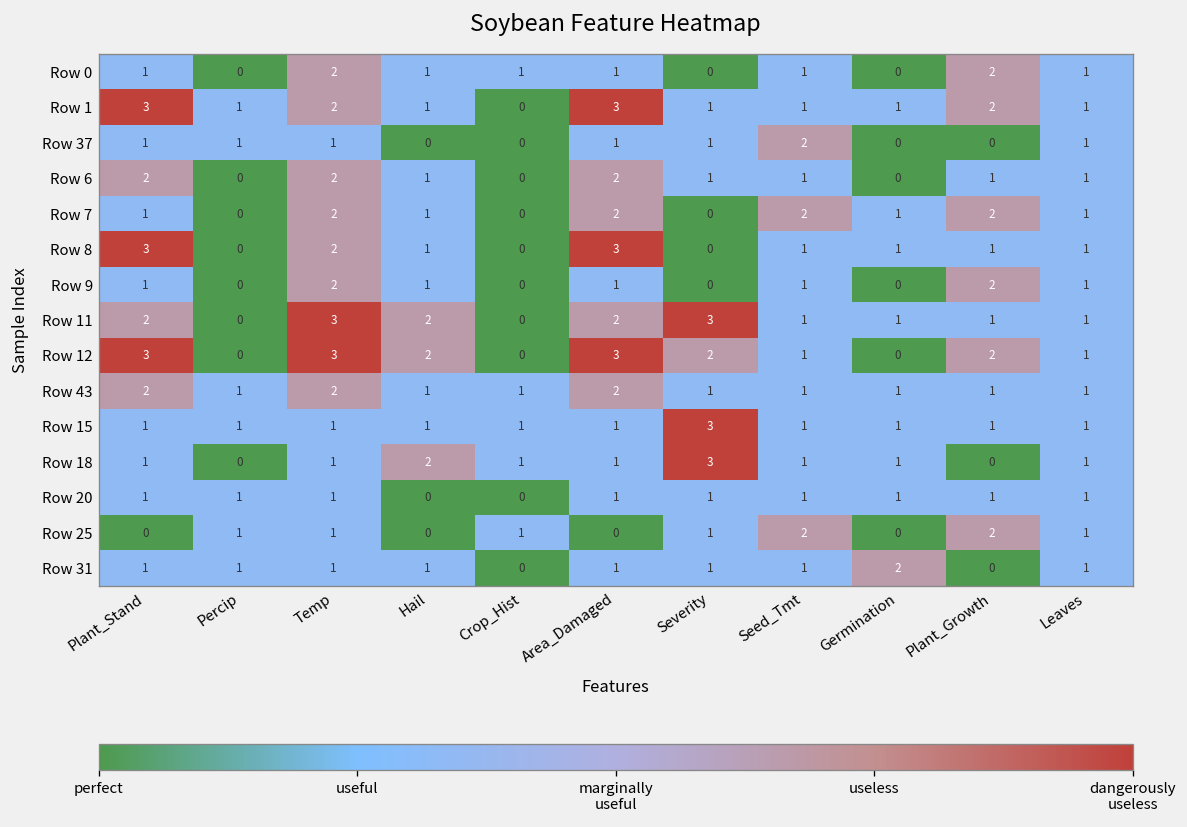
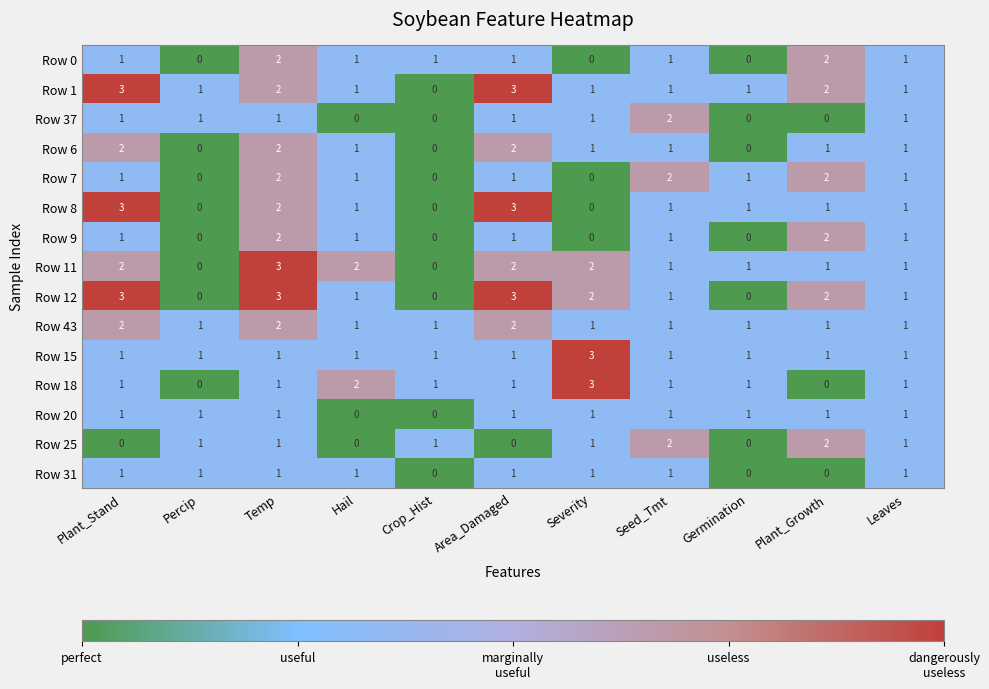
  {
    "Row 0": {
      "Plant_Stand": 1,
      "Percip": 0,
      "Temp": 2,
      "Hail": 1,
      "Crop_Hist": 1,
      "Area_Damaged": 1,
      "Severity": 0,
      "Seed_Tmt": 1,
      "Germination": 0,
      "Plant_Growth": 2,
      "Leaves": 1
    },
    "Row 1": {
      "Plant_Stand": 3,
      "Percip": 1,
      "Temp": 2,
      "Hail": 1,
      "Crop_Hist": 0,
      "Area_Damaged": 3,
      "Severity": 1,
      "Seed_Tmt": 1,
      "Germination": 1,
      "Plant_Growth": 2,
      "Leaves": 1
    },
    "Row 37": {
      "Plant_Stand": 1,
      "Percip": 1,
      "Temp": 1,
      "Hail": 0,
      "Crop_Hist": 0,
      "Area_Damaged": 1,
      "Severity": 1,
      "Seed_Tmt": 2,
      "Germination": 0,
      "Plant_Growth": 0,
      "Leaves": 1
    },
    "Row 6": {
      "Plant_Stand": 2,
      "Percip": 0,
      "Temp": 2,
      "Hail": 1,
      "Crop_Hist": 0,
      "Area_Damaged": 2,
      "Severity": 1,
      "Seed_Tmt": 1,
      "Germination": 0,
      "Plant_Growth": 1,
      "Leaves": 1
    },
    "Row 7": {
      "Plant_Stand": 1,
      "Percip": 0,
      "Temp": 2,
      "Hail": 1,
      "Crop_Hist": 0,
-     "Area_Damaged": 2,
+     "Area_Damaged": 1,
      "Severity": 0,
      "Seed_Tmt": 2,
      "Germination": 1,
      "Plant_Growth": 2,
      "Leaves": 1
    },
    "Row 8": {
      "Plant_Stand": 3,
      "Percip": 0,
      "Temp": 2,
      "Hail": 1,
      "Crop_Hist": 0,
      "Area_Damaged": 3,
      "Severity": 0,
      "Seed_Tmt": 1,
      "Germination": 1,
      "Plant_Growth": 1,
      "Leaves": 1
    },
    "Row 9": {
      "Plant_Stand": 1,
      "Percip": 0,
      "Temp": 2,
      "Hail": 1,
      "Crop_Hist": 0,
      "Area_Damaged": 1,
      "Severity": 0,
      "Seed_Tmt": 1,
      "Germination": 0,
      "Plant_Growth": 2,
      "Leaves": 1
    },
    "Row 11": {
      "Plant_Stand": 2,
      "Percip": 0,
      "Temp": 3,
      "Hail": 2,
      "Crop_Hist": 0,
      "Area_Damaged": 2,
-     "Severity": 3,
+     "Severity": 2,
      "Seed_Tmt": 1,
      "Germination": 1,
      "Plant_Growth": 1,
      "Leaves": 1
    },
    "Row 12": {
      "Plant_Stand": 3,
      "Percip": 0,
      "Temp": 3,
-     "Hail": 2,
+     "Hail": 1,
      "Crop_Hist": 0,
      "Area_Damaged": 3,
      "Severity": 2,
      "Seed_Tmt": 1,
      "Germination": 0,
      "Plant_Growth": 2,
      "Leaves": 1
    },
    "Row 43": {
      "Plant_Stand": 2,
      "Percip": 1,
      "Temp": 2,
      "Hail": 1,
      "Crop_Hist": 1,
      "Area_Damaged": 2,
      "Severity": 1,
      "Seed_Tmt": 1,
      "Germination": 1,
      "Plant_Growth": 1,
      "Leaves": 1
    },
    "Row 15": {
      "Plant_Stand": 1,
      "Percip": 1,
      "Temp": 1,
      "Hail": 1,
      "Crop_Hist": 1,
      "Area_Damaged": 1,
      "Severity": 3,
      "Seed_Tmt": 1,
      "Germination": 1,
      "Plant_Growth": 1,
      "Leaves": 1
    },
    "Row 18": {
      "Plant_Stand": 1,
      "Percip": 0,
      "Temp": 1,
      "Hail": 2,
      "Crop_Hist": 1,
      "Area_Damaged": 1,
      "Severity": 3,
      "Seed_Tmt": 1,
      "Germination": 1,
      "Plant_Growth": 0,
      "Leaves": 1
    },
    "Row 20": {
      "Plant_Stand": 1,
      "Percip": 1,
      "Temp": 1,
      "Hail": 0,
      "Crop_Hist": 0,
      "Area_Damaged": 1,
      "Severity": 1,
      "Seed_Tmt": 1,
      "Germination": 1,
      "Plant_Growth": 1,
      "Leaves": 1
    },
    "Row 25": {
      "Plant_Stand": 0,
      "Percip": 1,
      "Temp": 1,
      "Hail": 0,
      "Crop_Hist": 1,
      "Area_Damaged": 0,
      "Severity": 1,
      "Seed_Tmt": 2,
      "Germination": 0,
      "Plant_Growth": 2,
      "Leaves": 1
    },
    "Row 31": {
      "Plant_Stand": 1,
      "Percip": 1,
      "Temp": 1,
      "Hail": 1,
      "Crop_Hist": 0,
      "Area_Damaged": 1,
      "Severity": 1,
      "Seed_Tmt": 1,
-     "Germination": 2,
+     "Germination": 0,
      "Plant_Growth": 0,
      "Leaves": 1
    }
  }
